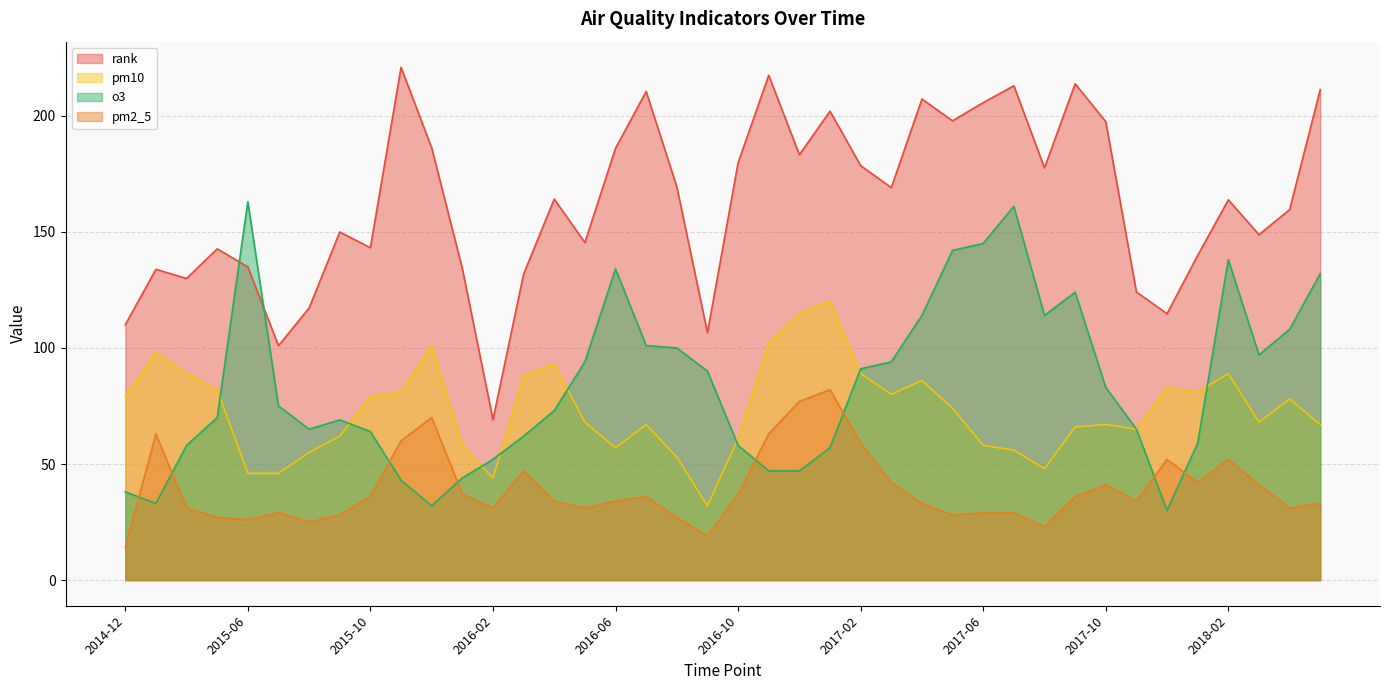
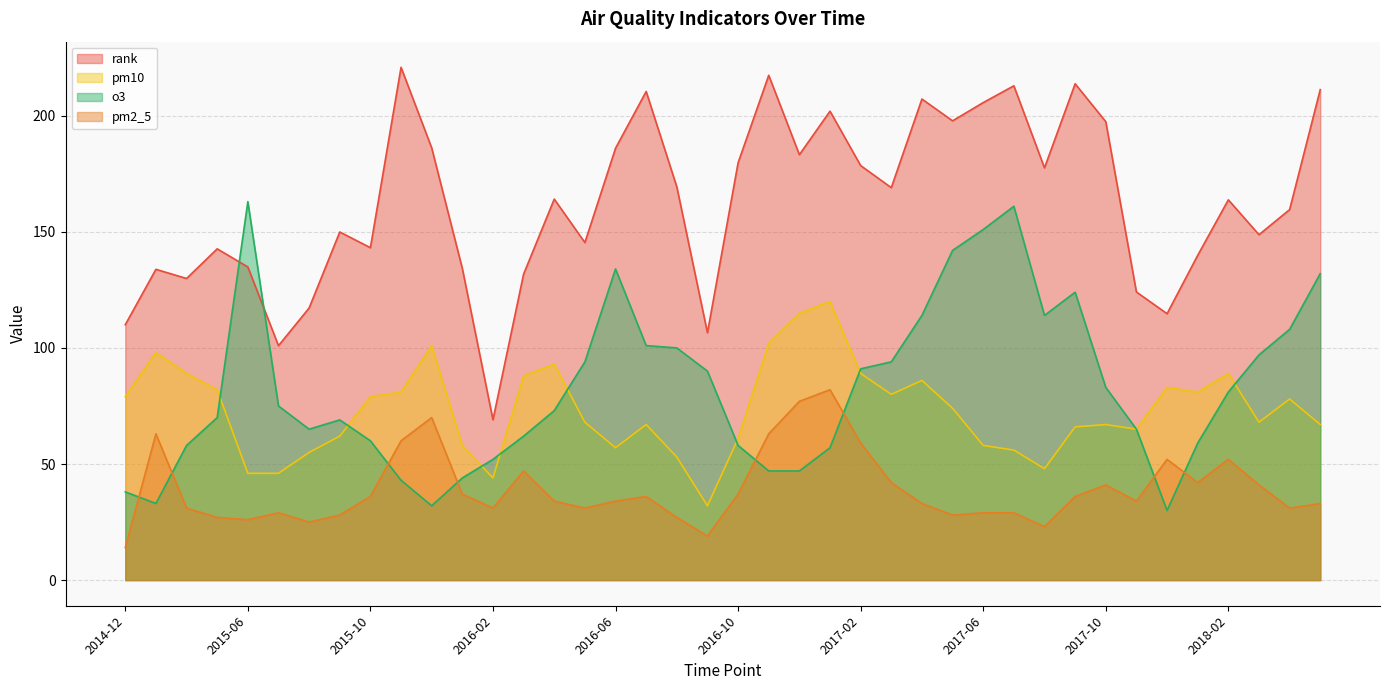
  {
    "o3": {
      "2014-12": 38,
      "2015-06": 163,
-     "2015-10": 64,
+     "2015-10": 60,
      "2016-02": 52,
      "2016-06": 134,
      "2016-10": 58,
      "2017-02": 91,
-     "2017-06": 145,
+     "2017-06": 151,
      "2017-10": 83,
-     "2018-02": 138
+     "2018-02": 81
    }
  }
